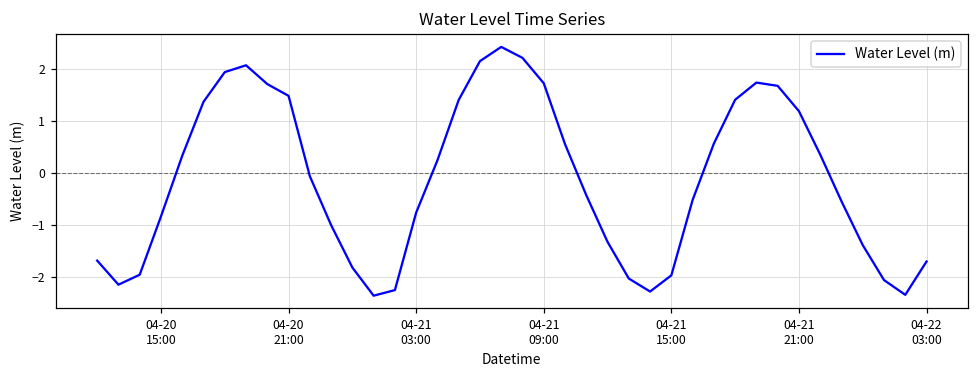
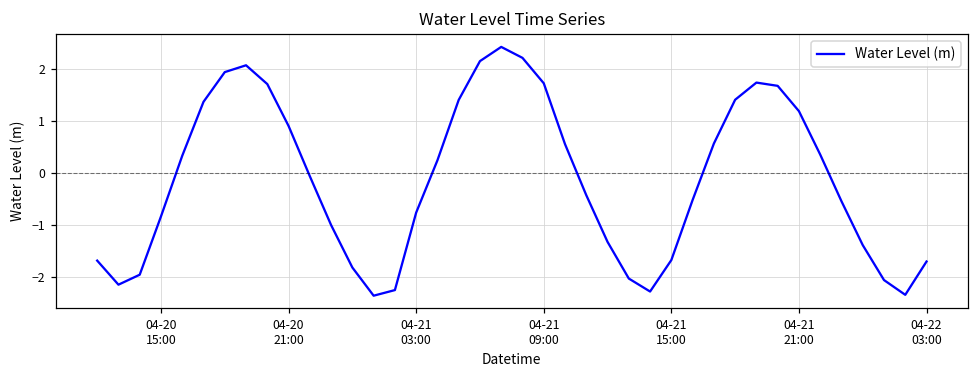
  {
    "04-20 15:00": -0.8,
-   "04-20 21:00": 1.5,
+   "04-20 21:00": 0.9,
    "04-21 03:00": -0.8,
    "04-21 09:00": 1.7,
-   "04-21 15:00": -2.0,
+   "04-21 15:00": -1.7,
    "04-21 21:00": 1.2,
    "04-22 03:00": -1.7
  }
